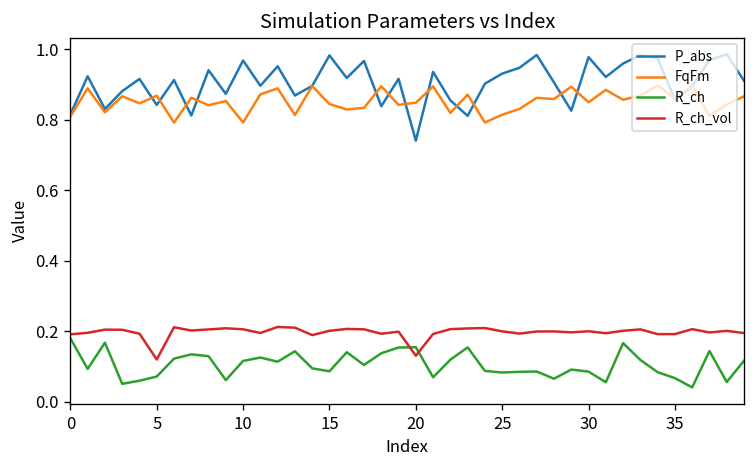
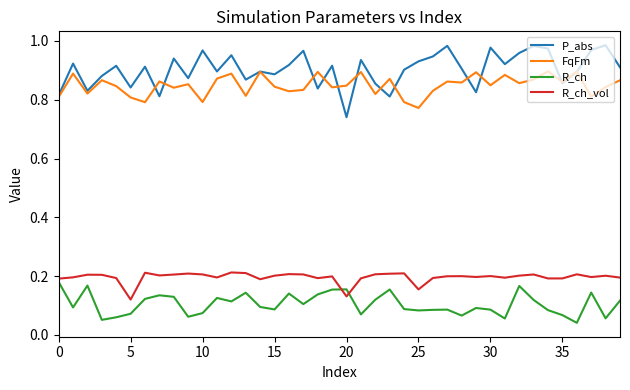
  {
    "P_abs": {
      "5": 0.84,
      "10": 0.97,
-     "15": 0.98,
+     "15": 0.89,
      "20": 0.74,
      "25": 0.93,
      "30": 0.98
    },
    "FqFm": {
-     "5": 0.87,
+     "5": 0.81,
      "10": 0.79,
      "15": 0.84,
      "20": 0.85,
-     "25": 0.81,
+     "25": 0.77,
      "30": 0.85
    },
    "R_ch": {
      "0": 0.18,
      "5": 0.07,
-     "10": 0.12,
+     "10": 0.07,
      "15": 0.09,
      "20": 0.15,
      "25": 0.08,
      "30": 0.09,
      "35": 0.07
    },
    "R_ch_vol": {
      "0": 0.19,
      "5": 0.12,
      "10": 0.21,
      "15": 0.20,
      "20": 0.13,
-     "25": 0.20,
+     "25": 0.15,
      "30": 0.20,
      "35": 0.19
    }
  }
